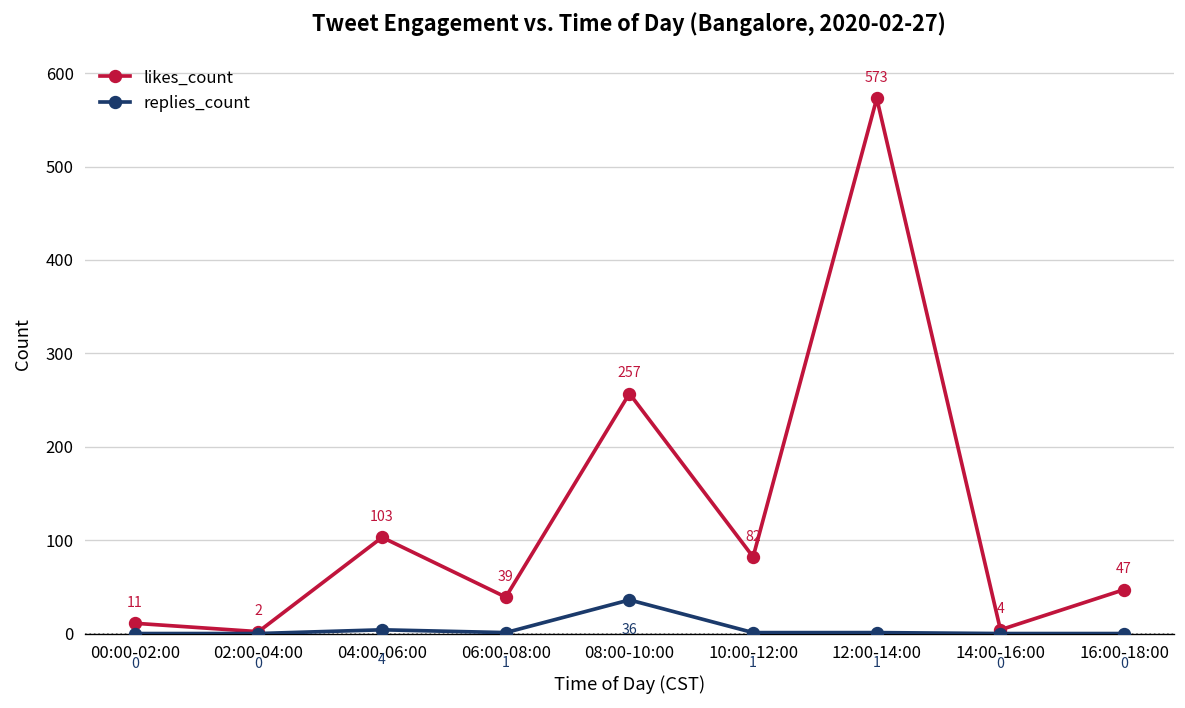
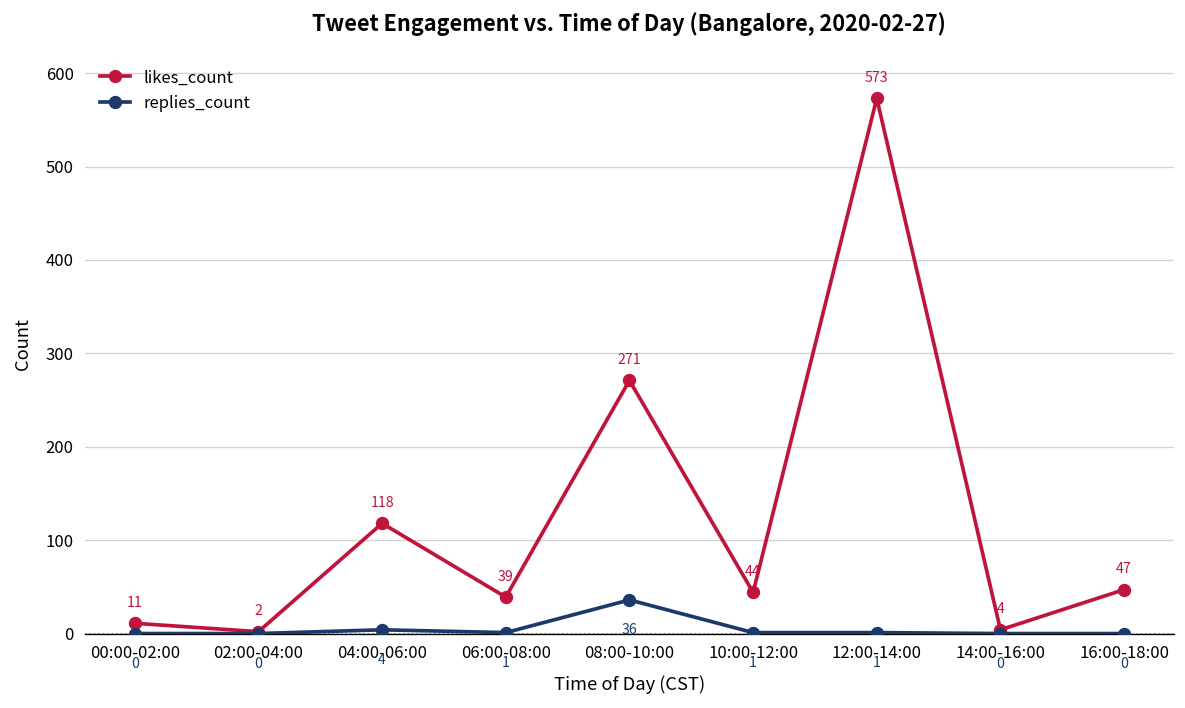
  {
    "likes_count": {
      "00:00-02:00": 11,
-     "04:00-06:00": 103,
+     "04:00-06:00": 118,
      "06:00-08:00": 39,
-     "08:00-10:00": 257,
-     "10:00-12:00": 82,
+     "08:00-10:00": 271,
+     "10:00-12:00": 44,
      "12:00-14:00": 573,
      "14:00-16:00": 4,
      "16:00-18:00": 47
    },
    "replies_count": {
      "00:00-02:00": 0,
      "04:00-06:00": 4,
      "06:00-08:00": 1,
      "08:00-10:00": 36,
      "10:00-12:00": 1,
      "12:00-14:00": 1,
      "14:00-16:00": 0,
      "16:00-18:00": 0
    }
  }
